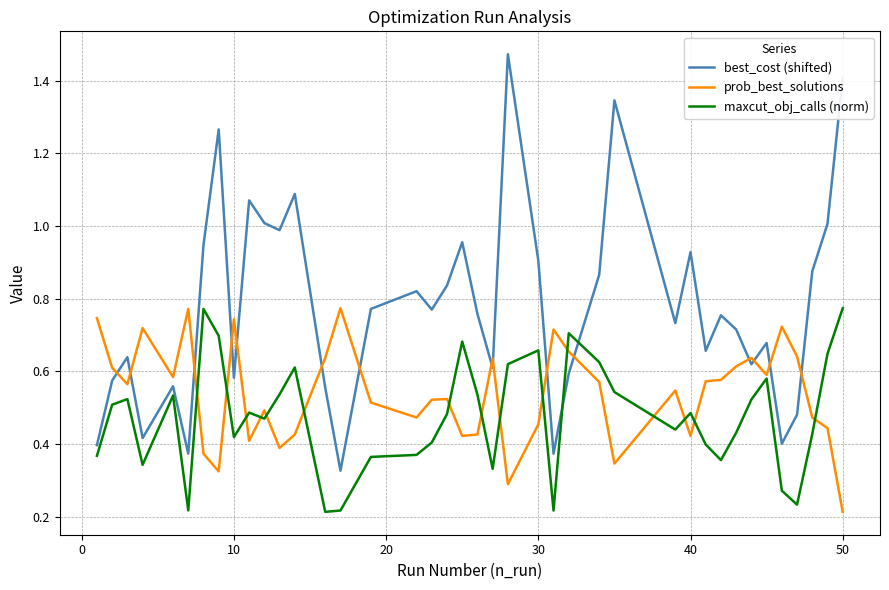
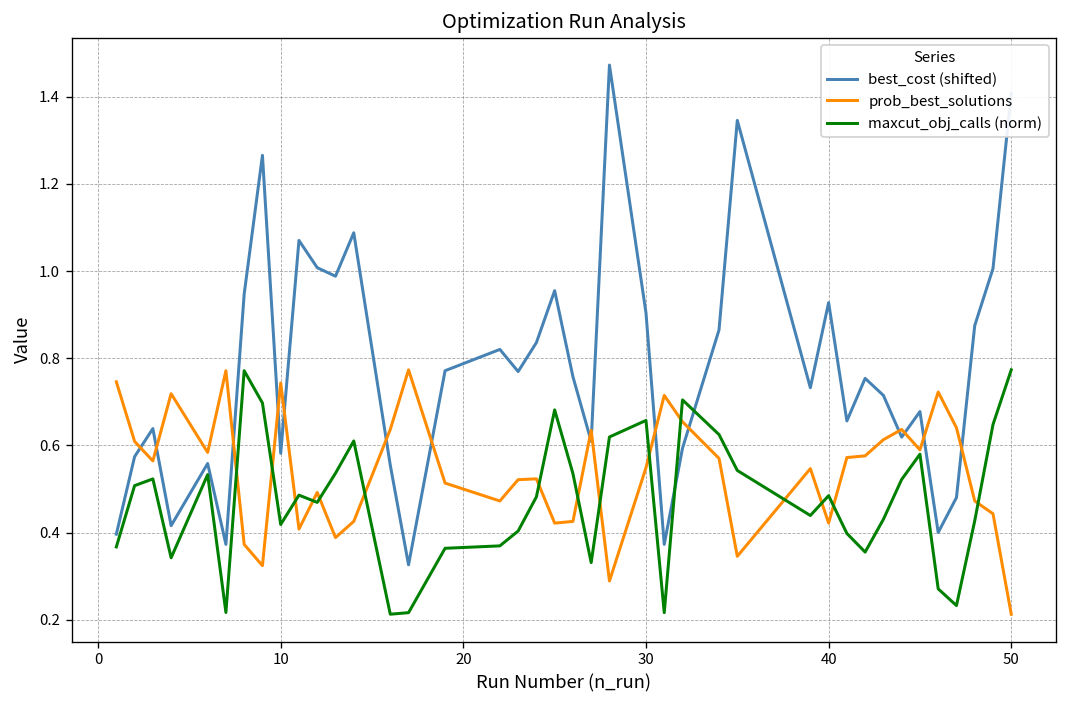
  {
    "best_cost (shifted)": {
      "10": 0.58,
      "30": 0.90,
      "40": 0.93
    },
    "prob_best_solutions": {
      "10": 0.74,
-     "30": 0.45,
+     "30": 0.55,
      "40": 0.42,
      "50": 0.21
    },
    "maxcut_obj_calls (norm)": {
      "10": 0.42,
      "30": 0.66,
      "40": 0.48,
      "50": 0.77
    }
  }
